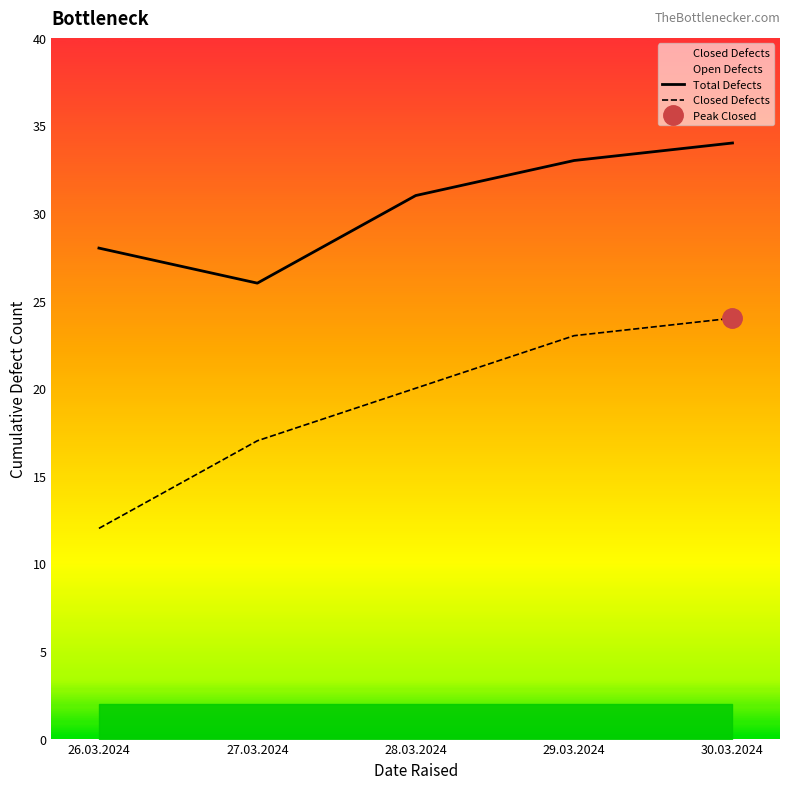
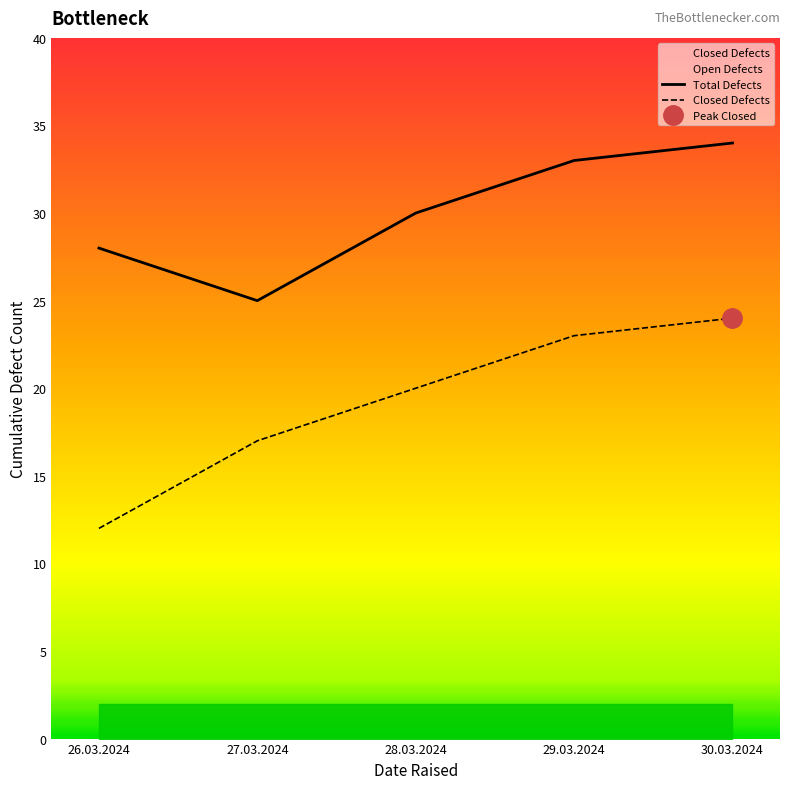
  {
    "Total Defects": {
      "26.03.2024": 28,
-     "27.03.2024": 26,
-     "28.03.2024": 31,
+     "27.03.2024": 25,
+     "28.03.2024": 30,
      "29.03.2024": 33,
      "30.03.2024": 34
    }
  }
